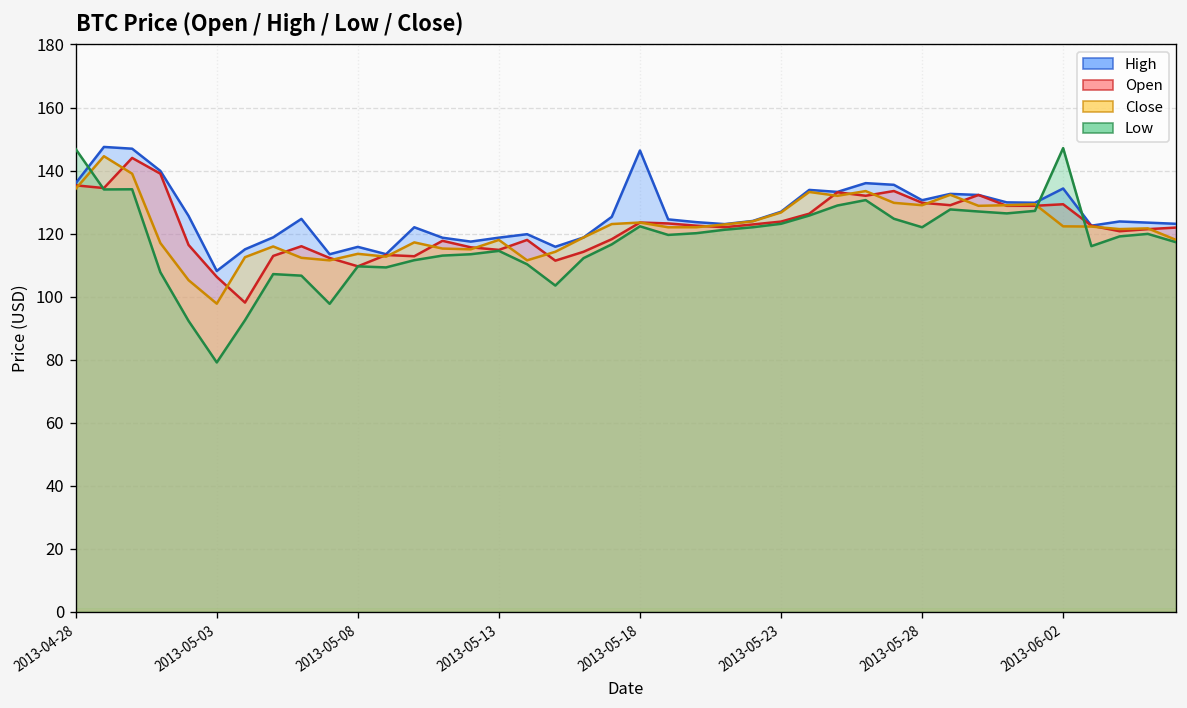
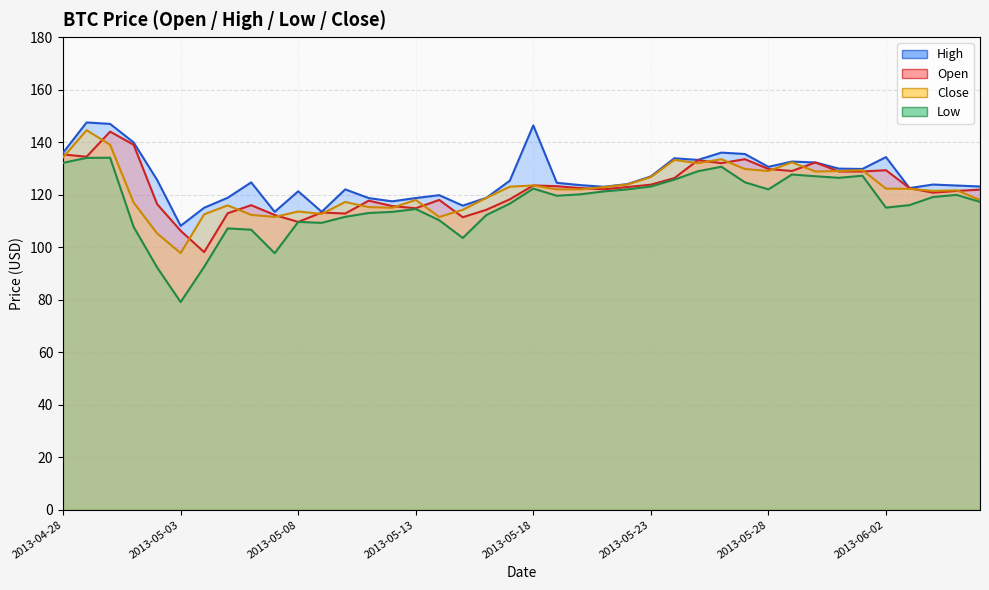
  {
    "High": {
      "2013-05-03": 108,
-     "2013-05-08": 116,
+     "2013-05-08": 121,
      "2013-05-18": 146,
      "2013-06-02": 134
    },
    "Low": {
-     "2013-04-28": 147,
+     "2013-04-28": 132,
      "2013-05-03": 79,
      "2013-05-18": 122,
      "2013-05-28": 122,
-     "2013-06-02": 147
+     "2013-06-02": 115
    }
  }
